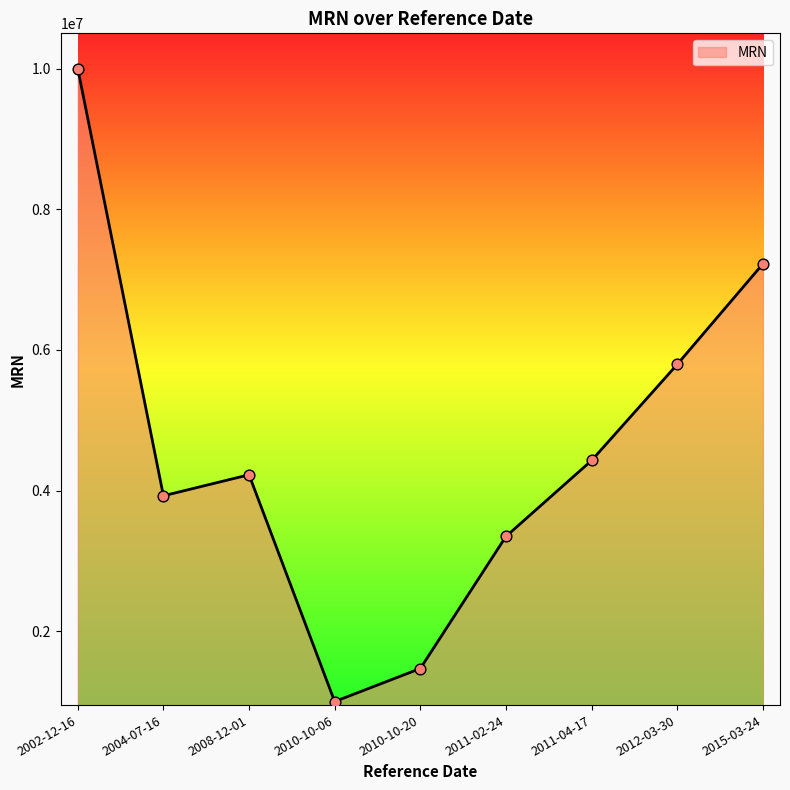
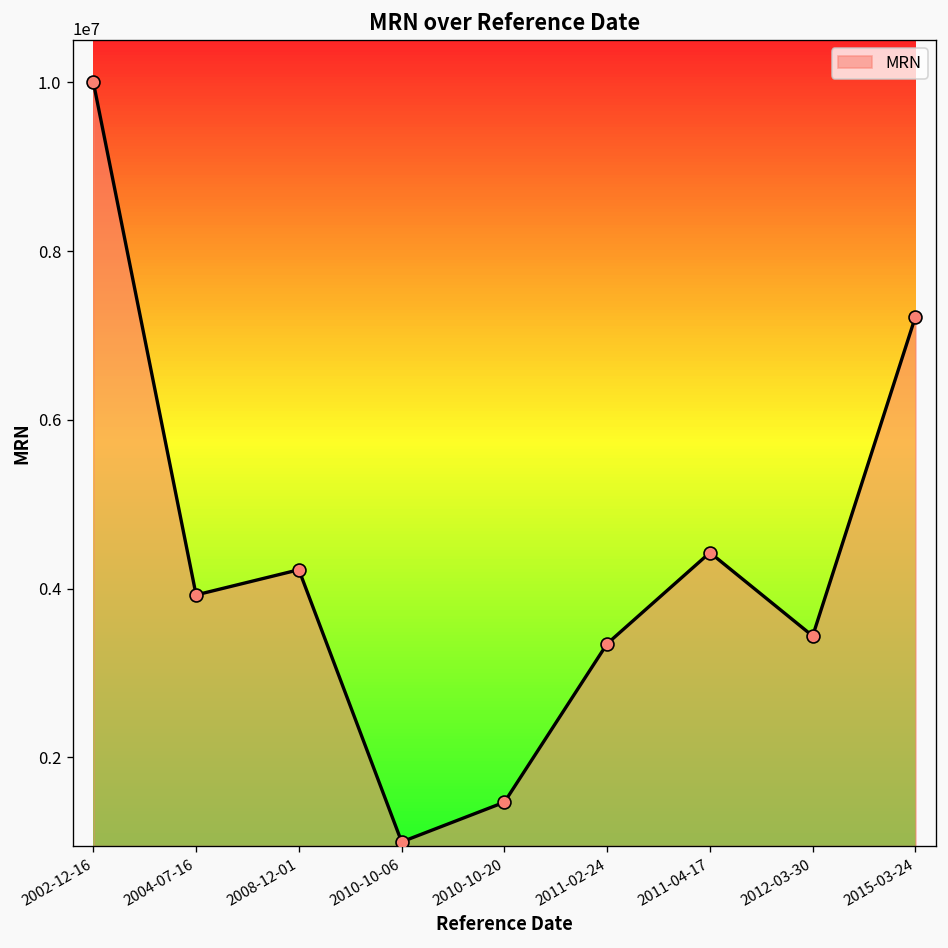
  {
    "2002-12-16": 10000000,
    "2004-07-16": 3900000,
    "2008-12-01": 4200000,
    "2010-10-06": 1000000,
    "2010-10-20": 1500000,
    "2011-02-24": 3300000,
    "2011-04-17": 4400000,
-   "2012-03-30": 5800000,
+   "2012-03-30": 3400000,
    "2015-03-24": 7200000
  }
